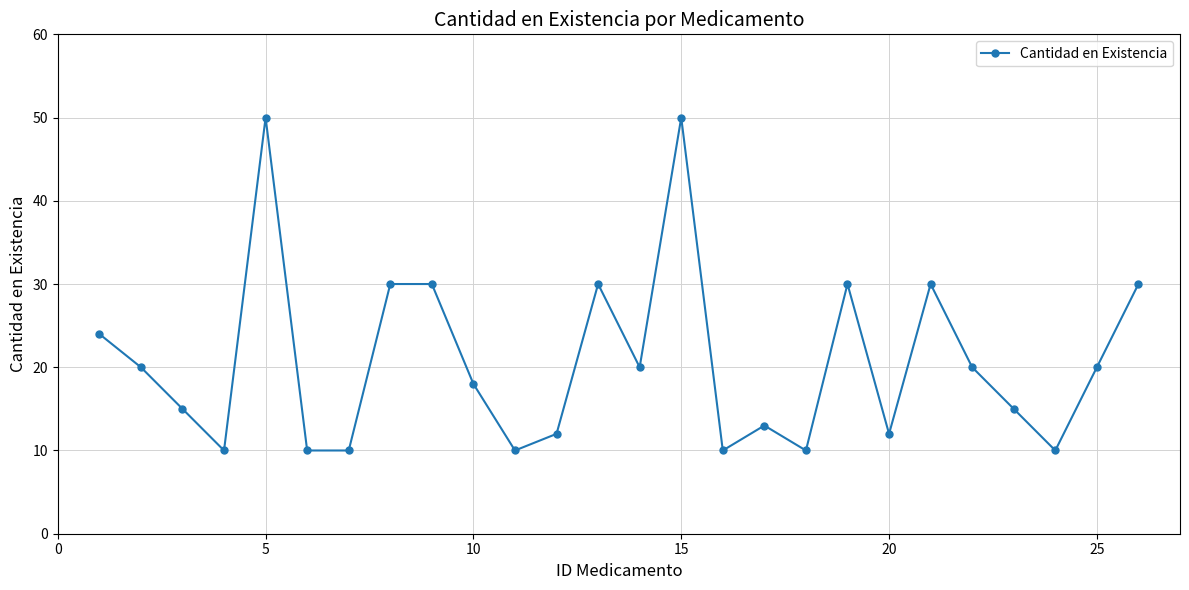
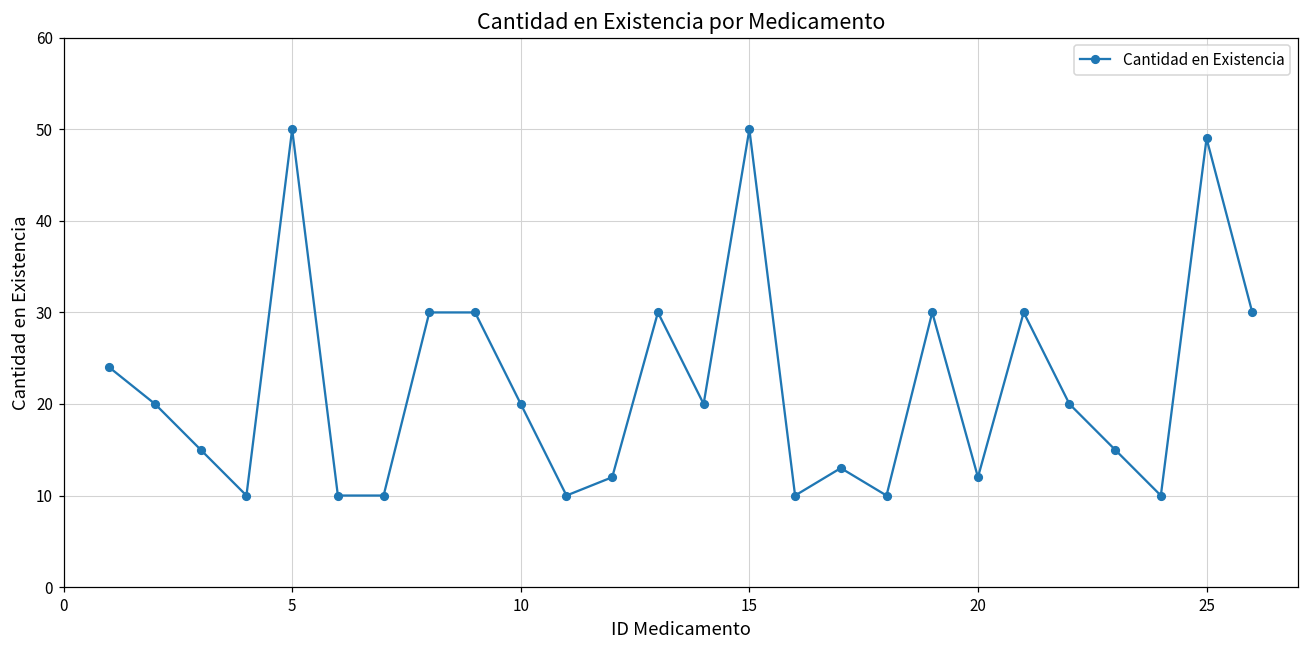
  {
    "5": 50,
-   "10": 18,
+   "10": 20,
    "15": 50,
    "20": 12,
-   "25": 20
+   "25": 49
  }
